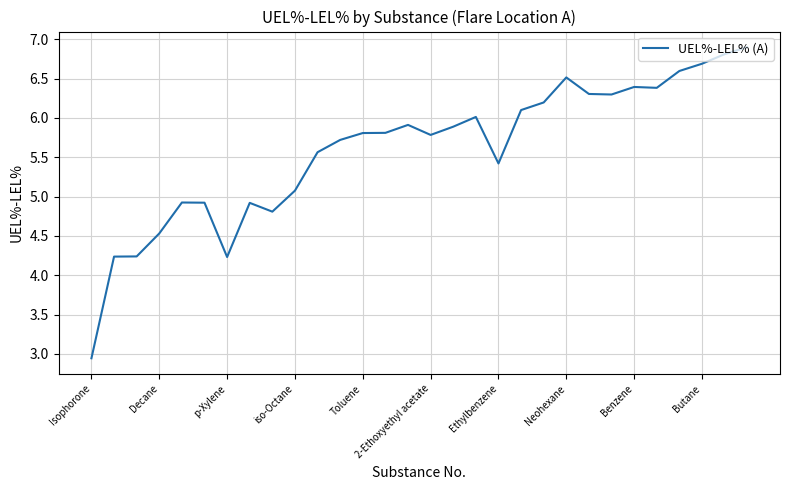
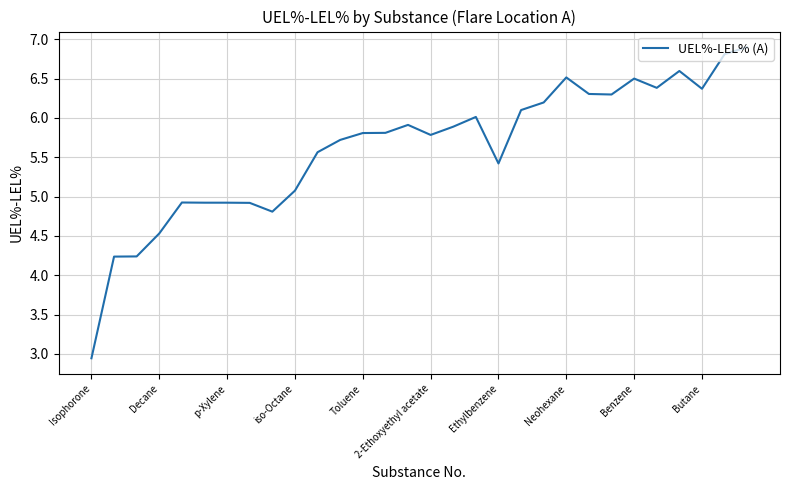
  {
    "Isophorone": 2.9,
    "Decane": 4.5,
-   "p-Xylene": 4.2,
+   "p-Xylene": 4.9,
    "iso-Octane": 5.1,
    "Toluene": 5.8,
    "2-Ethoxyethyl acetate": 5.8,
    "Ethylbenzene": 5.4,
    "Neohexane": 6.5,
-   "Benzene": 6.4,
-   "Butane": 6.7
+   "Benzene": 6.5,
+   "Butane": 6.4
  }
